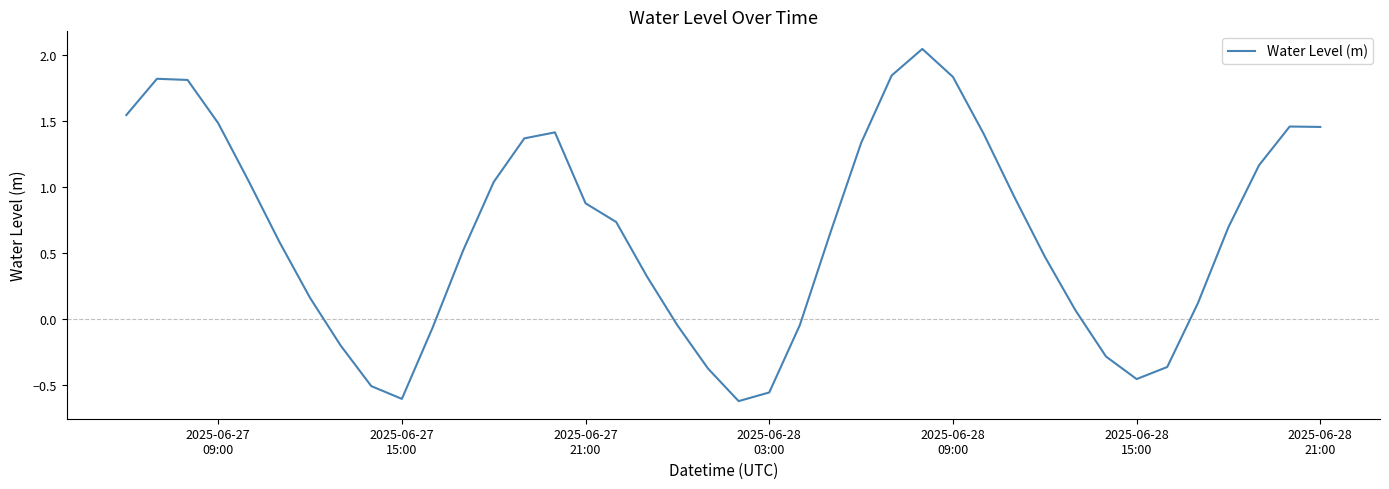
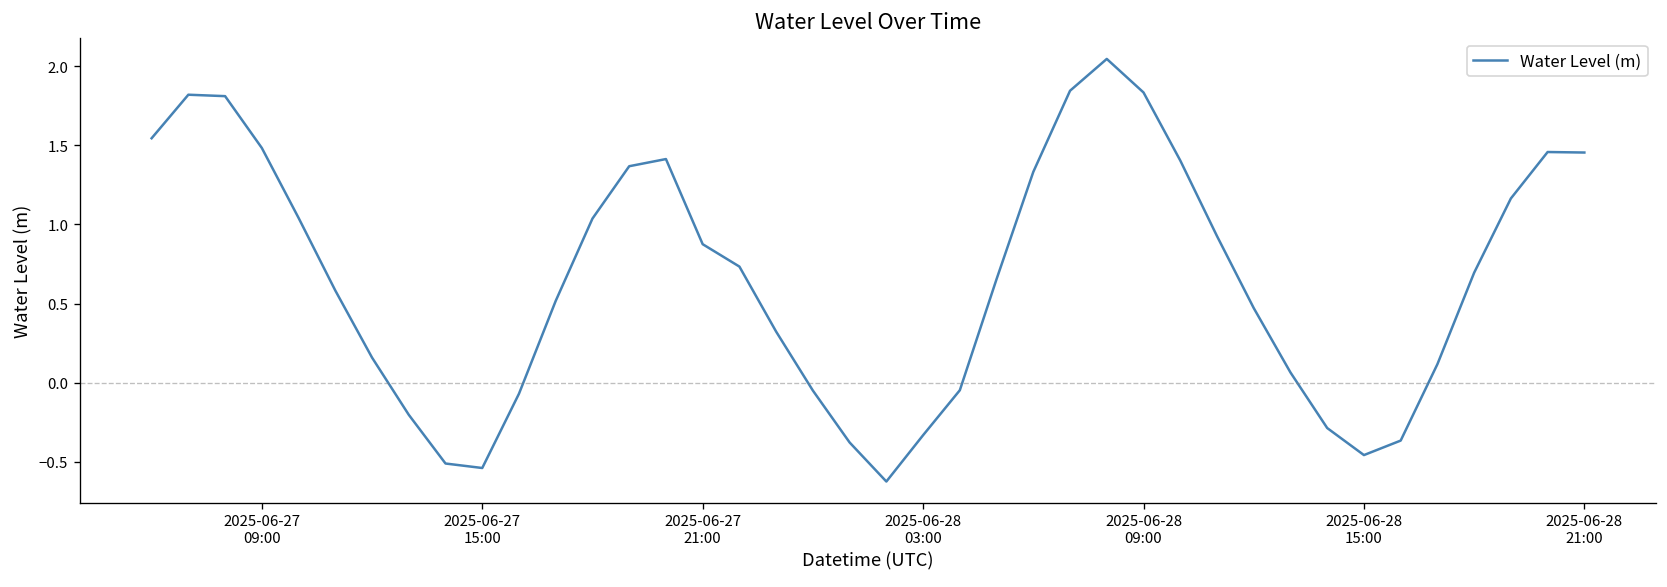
  {
    "2025-06-27 09:00": 1.48,
-   "2025-06-27 15:00": -0.61,
+   "2025-06-27 15:00": -0.54,
    "2025-06-27 21:00": 0.88,
-   "2025-06-28 03:00": -0.56,
+   "2025-06-28 03:00": -0.33,
    "2025-06-28 09:00": 1.83,
    "2025-06-28 15:00": -0.46,
    "2025-06-28 21:00": 1.45
  }
